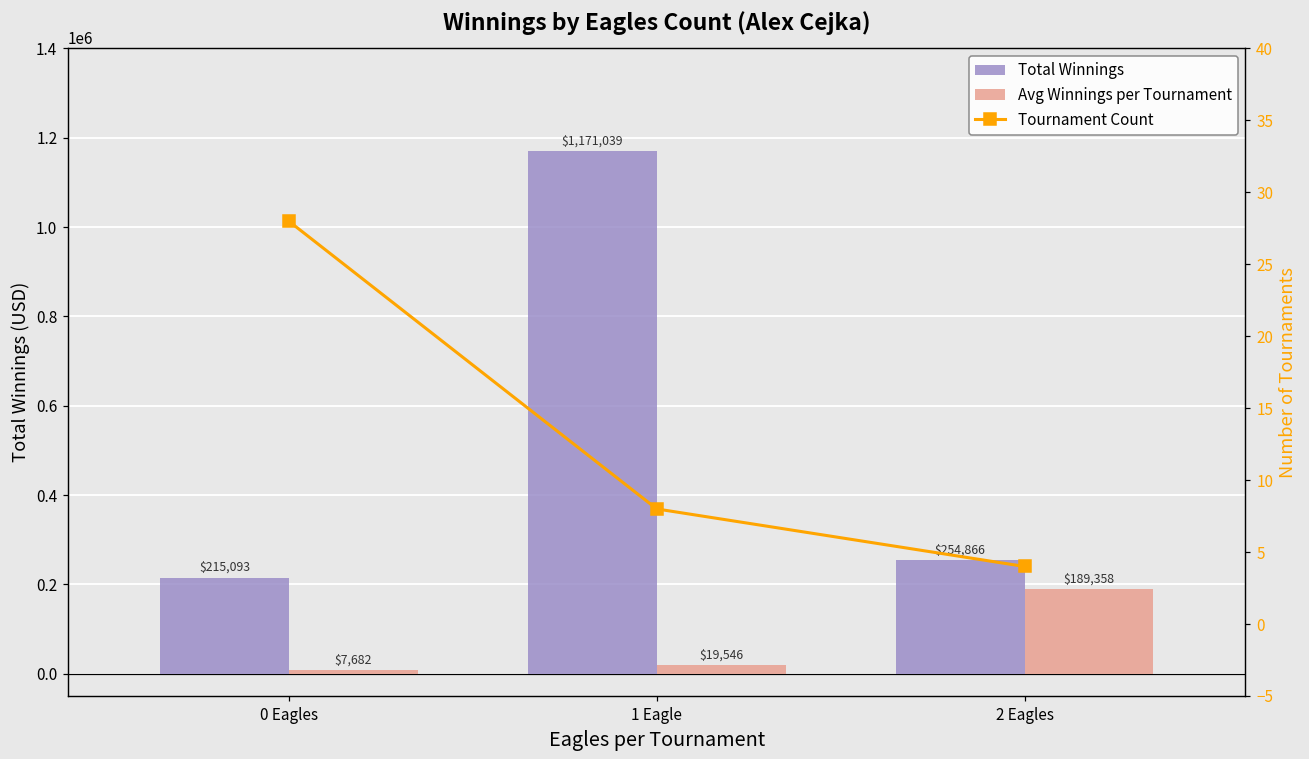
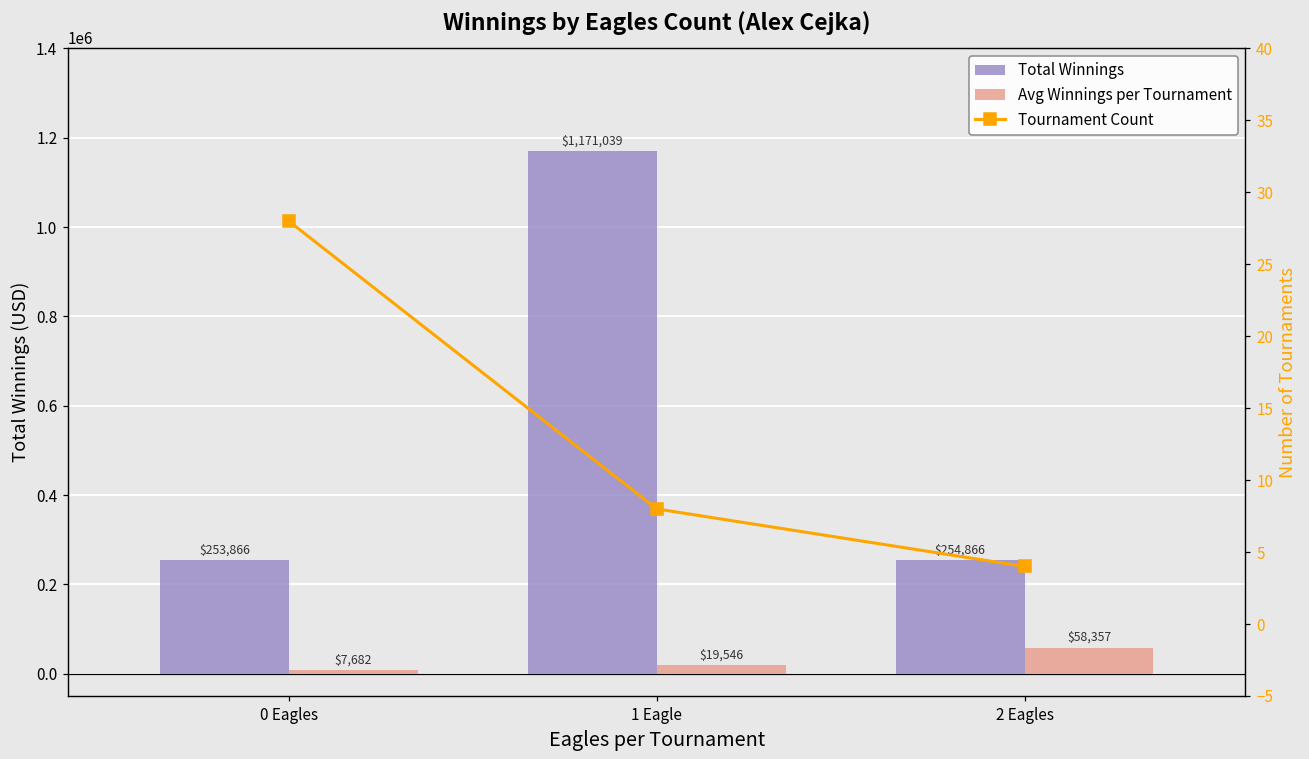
  {
    "Total Winnings": {
-     "0 Eagles": "$215,093",
+     "0 Eagles": "$253,866",
      "1 Eagle": "$1,171,039",
      "2 Eagles": "$254,866"
    },
    "Avg Winnings per Tournament": {
      "0 Eagles": "$7,682",
      "1 Eagle": "$19,546",
-     "2 Eagles": "$189,358"
+     "2 Eagles": "$58,357"
    }
  }
